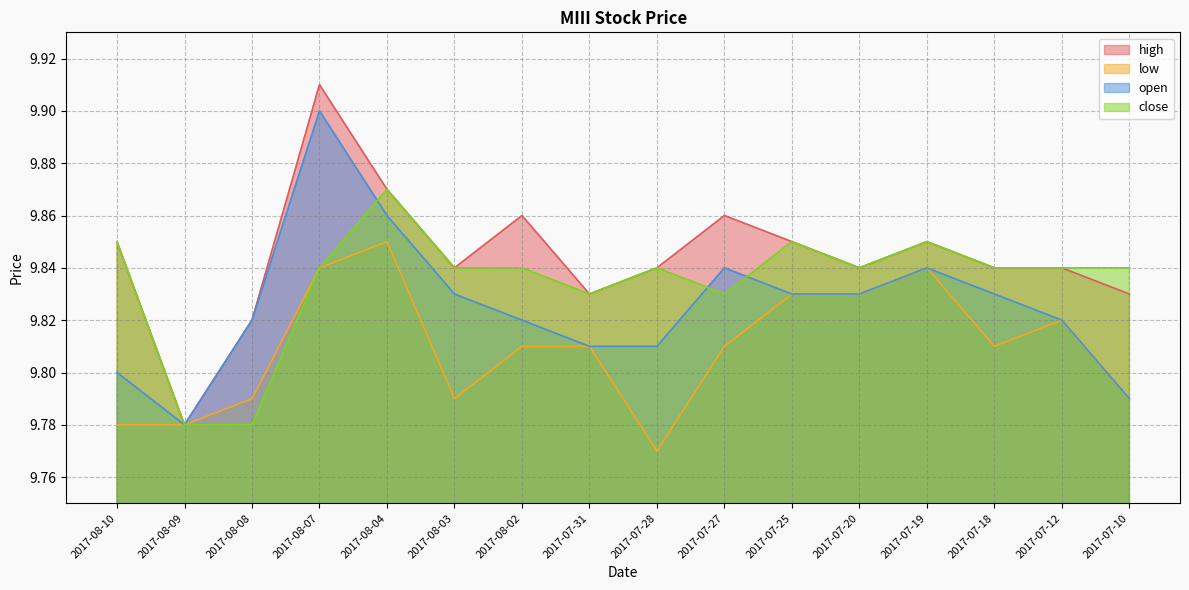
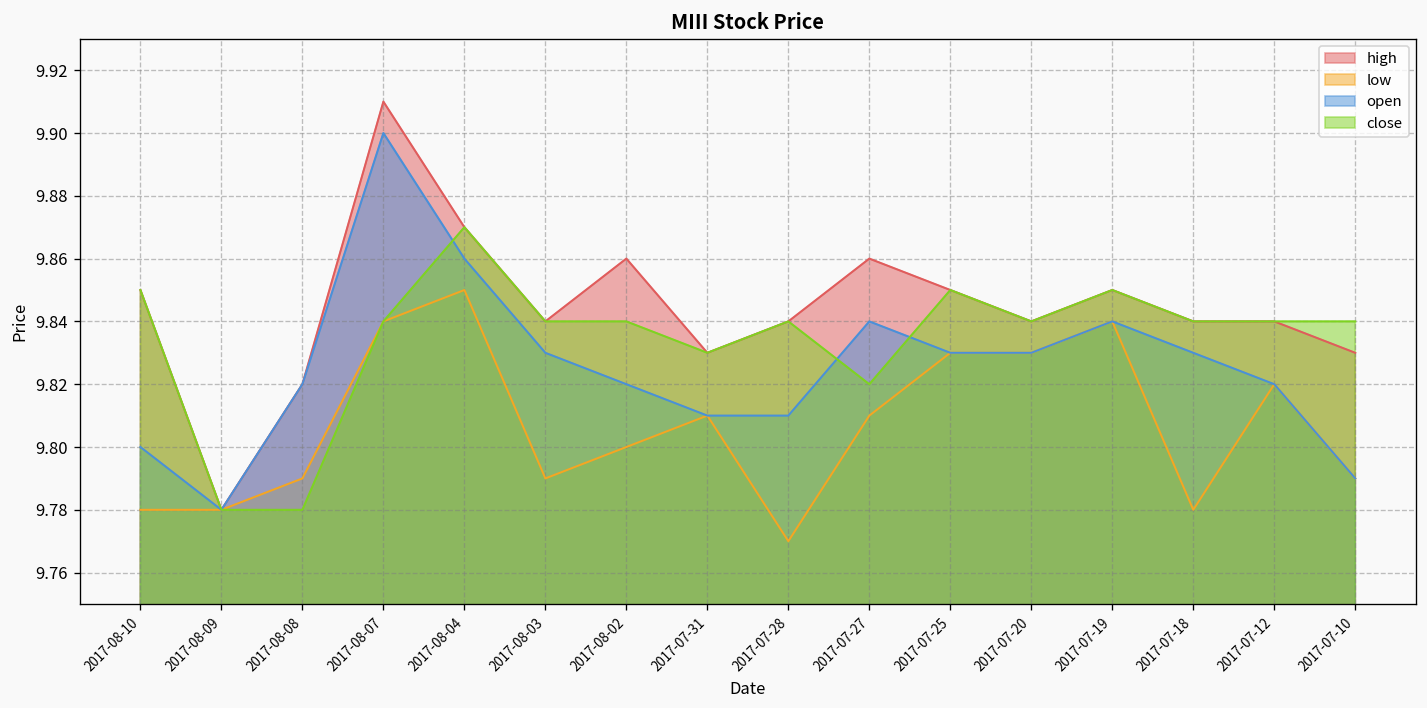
  {
    "high": {
      "2017-08-07": 9.91,
      "2017-08-02": 9.86,
      "2017-07-27": 9.86,
      "2017-07-10": 9.83
    },
    "low": {
      "2017-08-10": 9.78,
      "2017-08-08": 9.79,
      "2017-08-04": 9.85,
      "2017-08-03": 9.79,
-     "2017-08-02": 9.81,
+     "2017-08-02": 9.80,
      "2017-07-28": 9.77,
      "2017-07-27": 9.81,
-     "2017-07-18": 9.81
+     "2017-07-18": 9.78
    },
    "open": {
      "2017-08-10": 9.80,
      "2017-08-07": 9.90,
      "2017-08-04": 9.86,
      "2017-08-03": 9.83,
      "2017-08-02": 9.82,
      "2017-07-28": 9.81,
      "2017-07-27": 9.84,
      "2017-07-18": 9.83
    },
    "close": {
      "2017-08-08": 9.78,
      "2017-08-02": 9.84,
-     "2017-07-27": 9.83,
+     "2017-07-27": 9.82,
      "2017-07-10": 9.84
    }
  }
